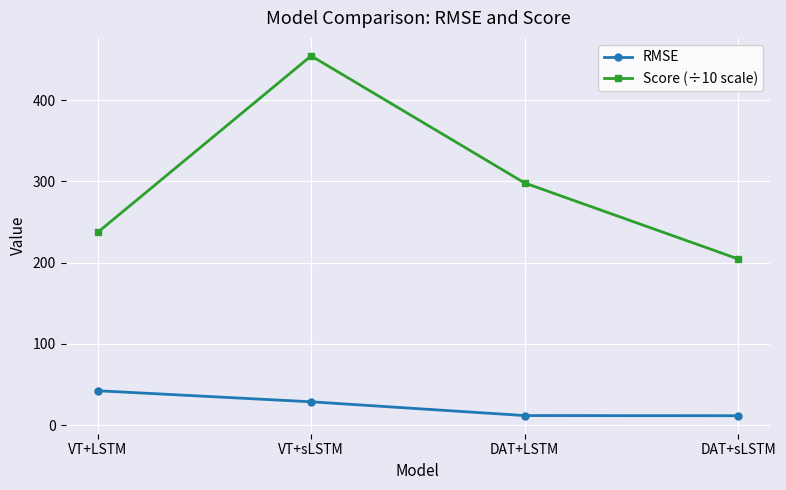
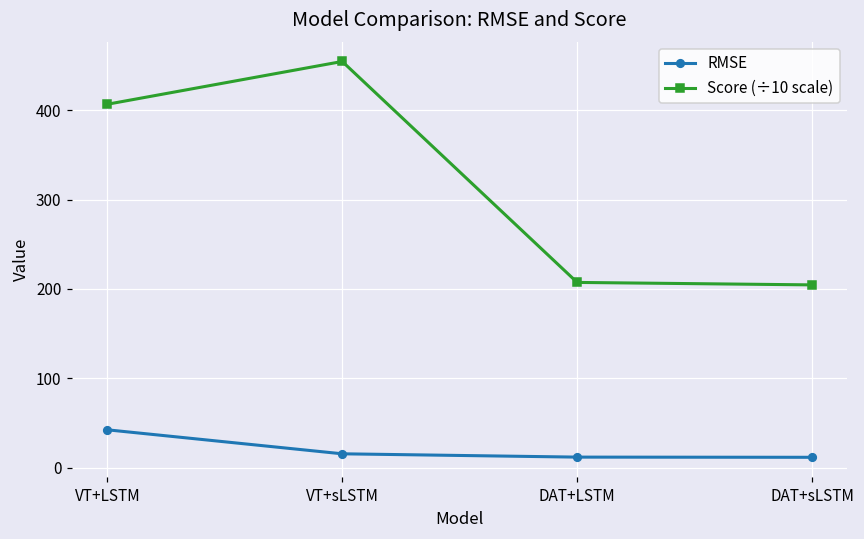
  {
    "RMSE": {
      "VT+LSTM": 40,
-     "VT+sLSTM": 30,
+     "VT+sLSTM": 20,
      "DAT+LSTM": 10,
      "DAT+sLSTM": 10
    },
    "Score (÷10 scale)": {
-     "VT+LSTM": 240,
+     "VT+LSTM": 410,
      "VT+sLSTM": 450,
-     "DAT+LSTM": 300,
+     "DAT+LSTM": 210,
      "DAT+sLSTM": 200
    }
  }
